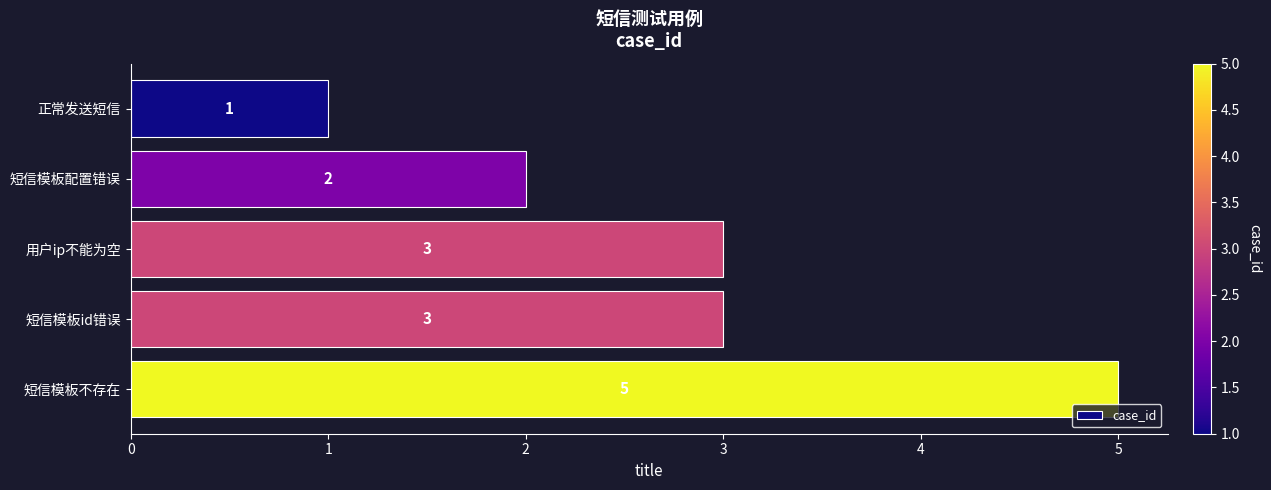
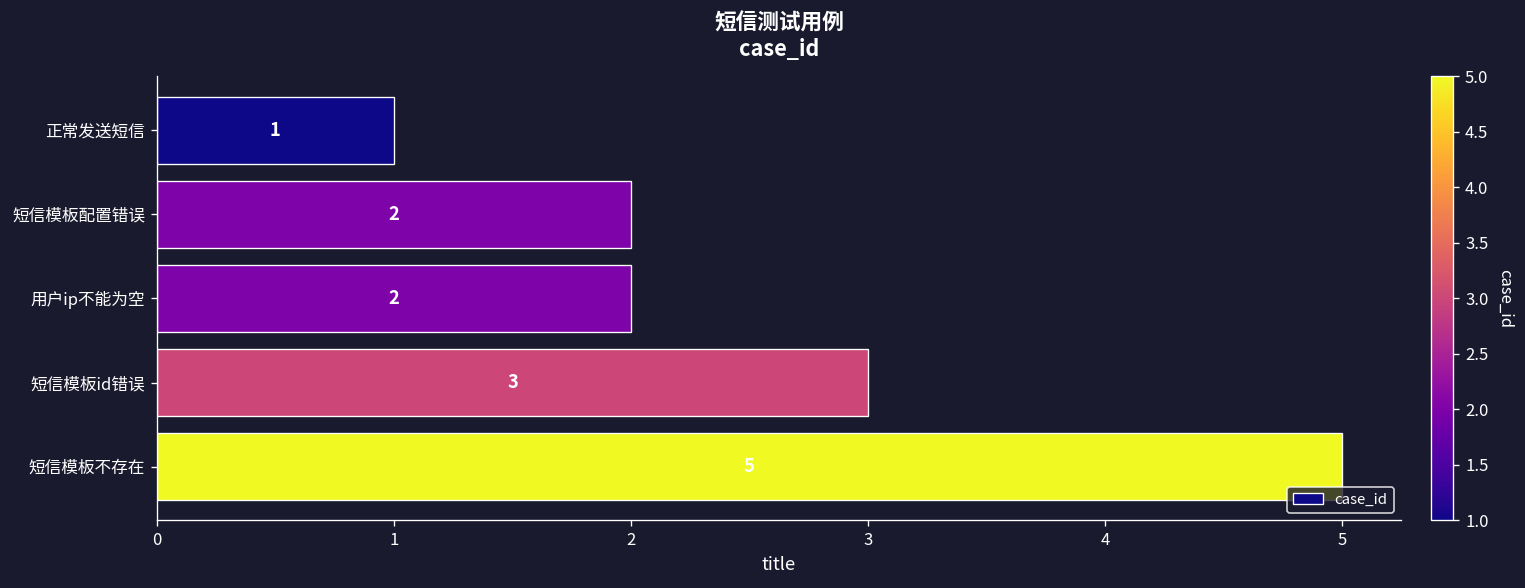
  {
    "正常发送短信": 1,
    "短信模板配置错误": 2,
-   "用户ip不能为空": 3,
+   "用户ip不能为空": 2,
    "短信模板id错误": 3,
    "短信模板不存在": 5
  }
